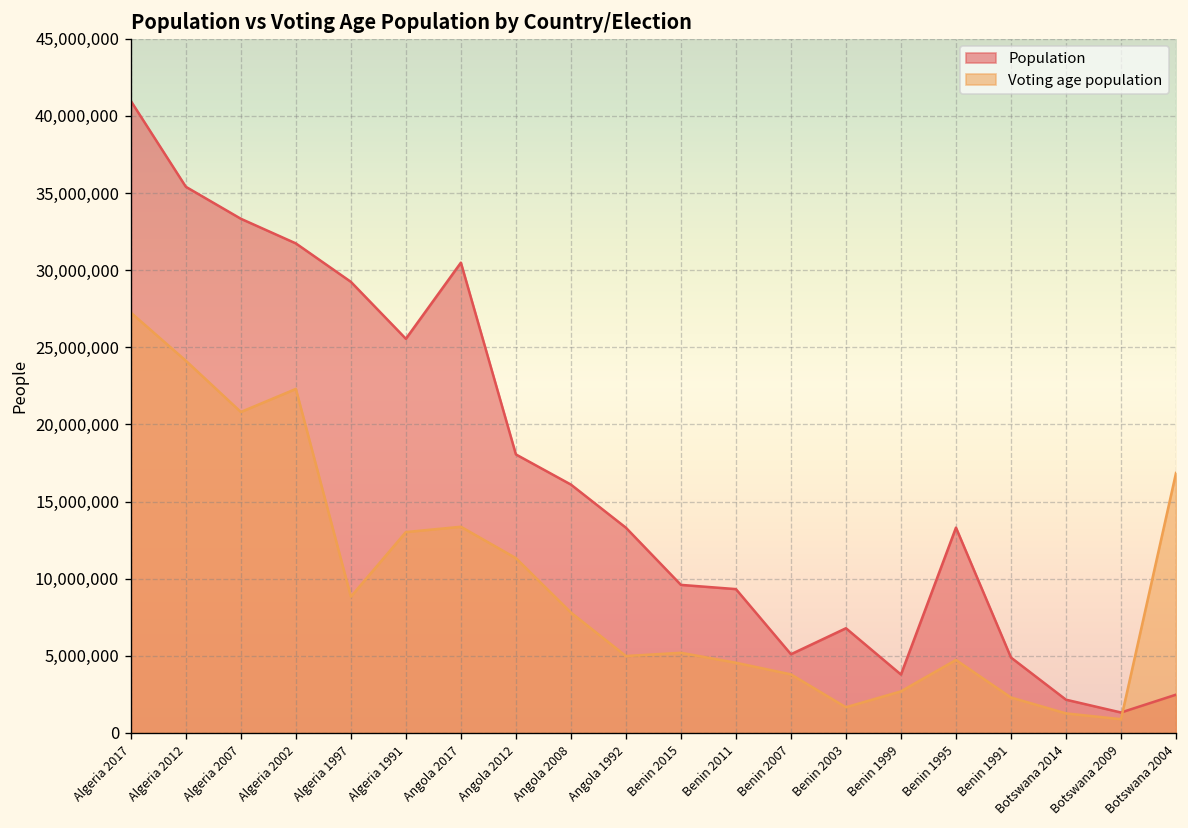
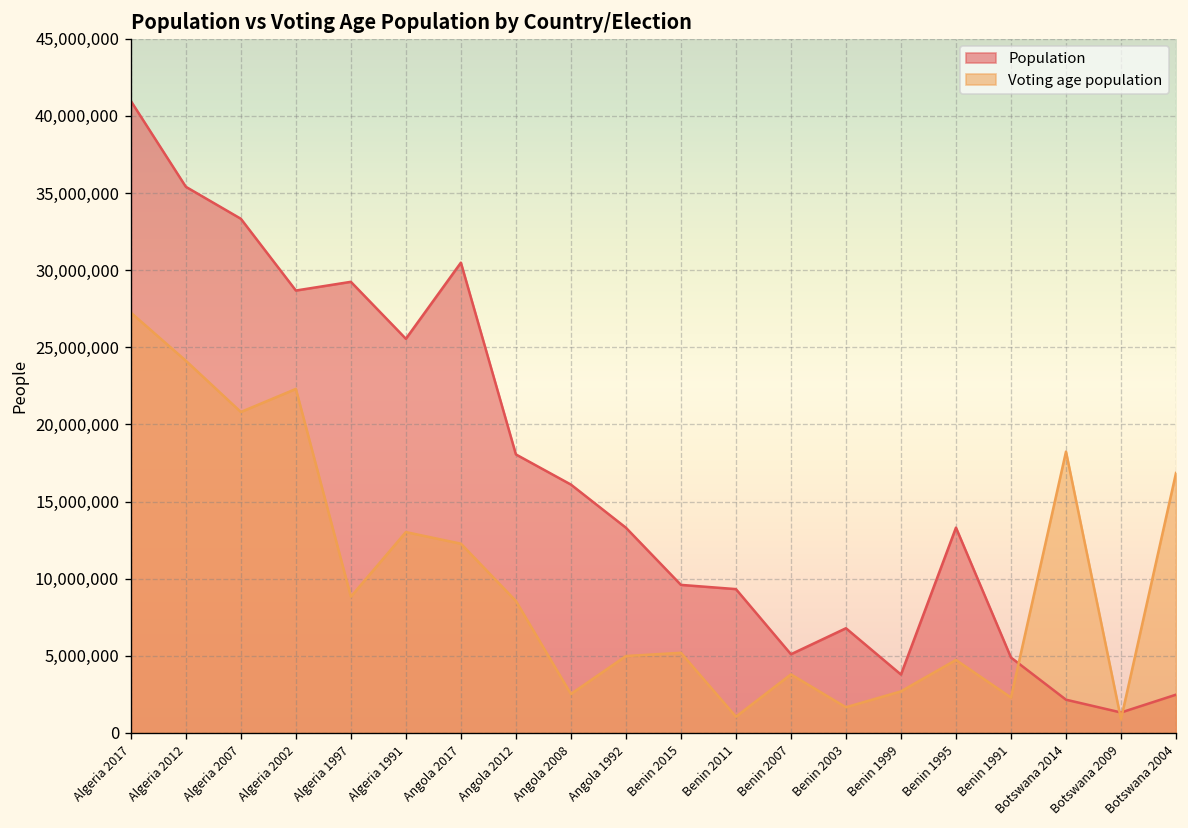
  {
    "Population": {
      "Algeria 2017": "41,000,000",
      "Algeria 2012": "35,400,000",
      "Algeria 2007": "33,300,000",
-     "Algeria 2002": "31,700,000",
+     "Algeria 2002": "28,700,000",
      "Algeria 1997": "29,200,000",
      "Algeria 1991": "25,600,000",
      "Angola 2017": "30,500,000",
      "Angola 2012": "18,100,000",
      "Angola 2008": "16,100,000",
      "Angola 1992": "13,300,000",
      "Benin 2015": "9,600,000",
      "Benin 2011": "9,300,000",
      "Benin 2007": "5,100,000",
      "Benin 2003": "6,800,000",
      "Benin 1999": "3,800,000",
      "Benin 1995": "13,300,000",
      "Benin 1991": "4,900,000",
      "Botswana 2014": "2,200,000",
      "Botswana 2009": "1,300,000",
      "Botswana 2004": "2,500,000"
    },
    "Voting age population": {
      "Algeria 2017": "27,200,000",
      "Algeria 2012": "24,100,000",
      "Algeria 2007": "20,800,000",
      "Algeria 2002": "22,300,000",
      "Algeria 1997": "8,800,000",
      "Algeria 1991": "13,000,000",
-     "Angola 2017": "13,400,000",
-     "Angola 2012": "11,300,000",
-     "Angola 2008": "7,800,000",
+     "Angola 2017": "12,300,000",
+     "Angola 2012": "8,600,000",
+     "Angola 2008": "2,500,000",
      "Angola 1992": "5,000,000",
      "Benin 2015": "5,200,000",
-     "Benin 2011": "4,600,000",
+     "Benin 2011": "1,100,000",
      "Benin 2007": "3,800,000",
      "Benin 2003": "1,700,000",
      "Benin 1999": "2,700,000",
      "Benin 1995": "4,700,000",
      "Benin 1991": "2,300,000",
-     "Botswana 2014": "1,300,000",
+     "Botswana 2014": "18,200,000",
      "Botswana 2009": "900,000",
      "Botswana 2004": "16,900,000"
    }
  }
